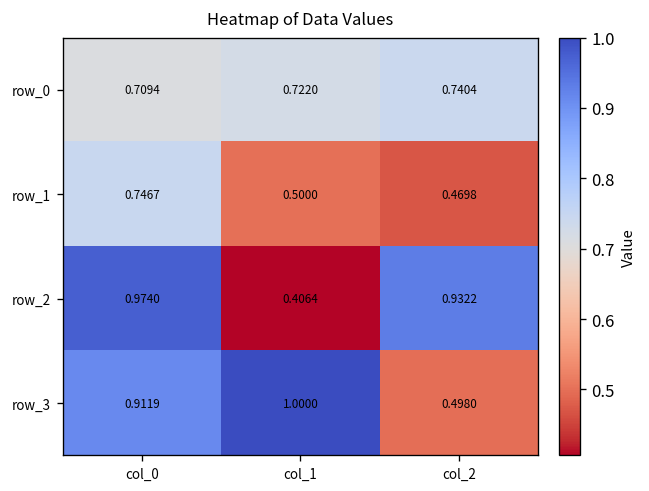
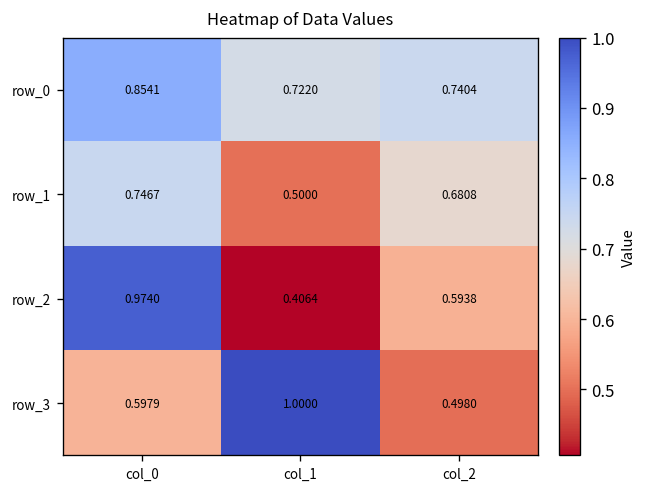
  {
    "row_0": {
-     "col_0": 0.7094,
+     "col_0": 0.8541,
      "col_1": 0.7220,
      "col_2": 0.7404
    },
    "row_1": {
      "col_0": 0.7467,
      "col_1": 0.5000,
-     "col_2": 0.4698
+     "col_2": 0.6808
    },
    "row_2": {
      "col_0": 0.9740,
      "col_1": 0.4064,
-     "col_2": 0.9322
+     "col_2": 0.5938
    },
    "row_3": {
-     "col_0": 0.9119,
+     "col_0": 0.5979,
      "col_1": 1.0000,
      "col_2": 0.4980
    }
  }
